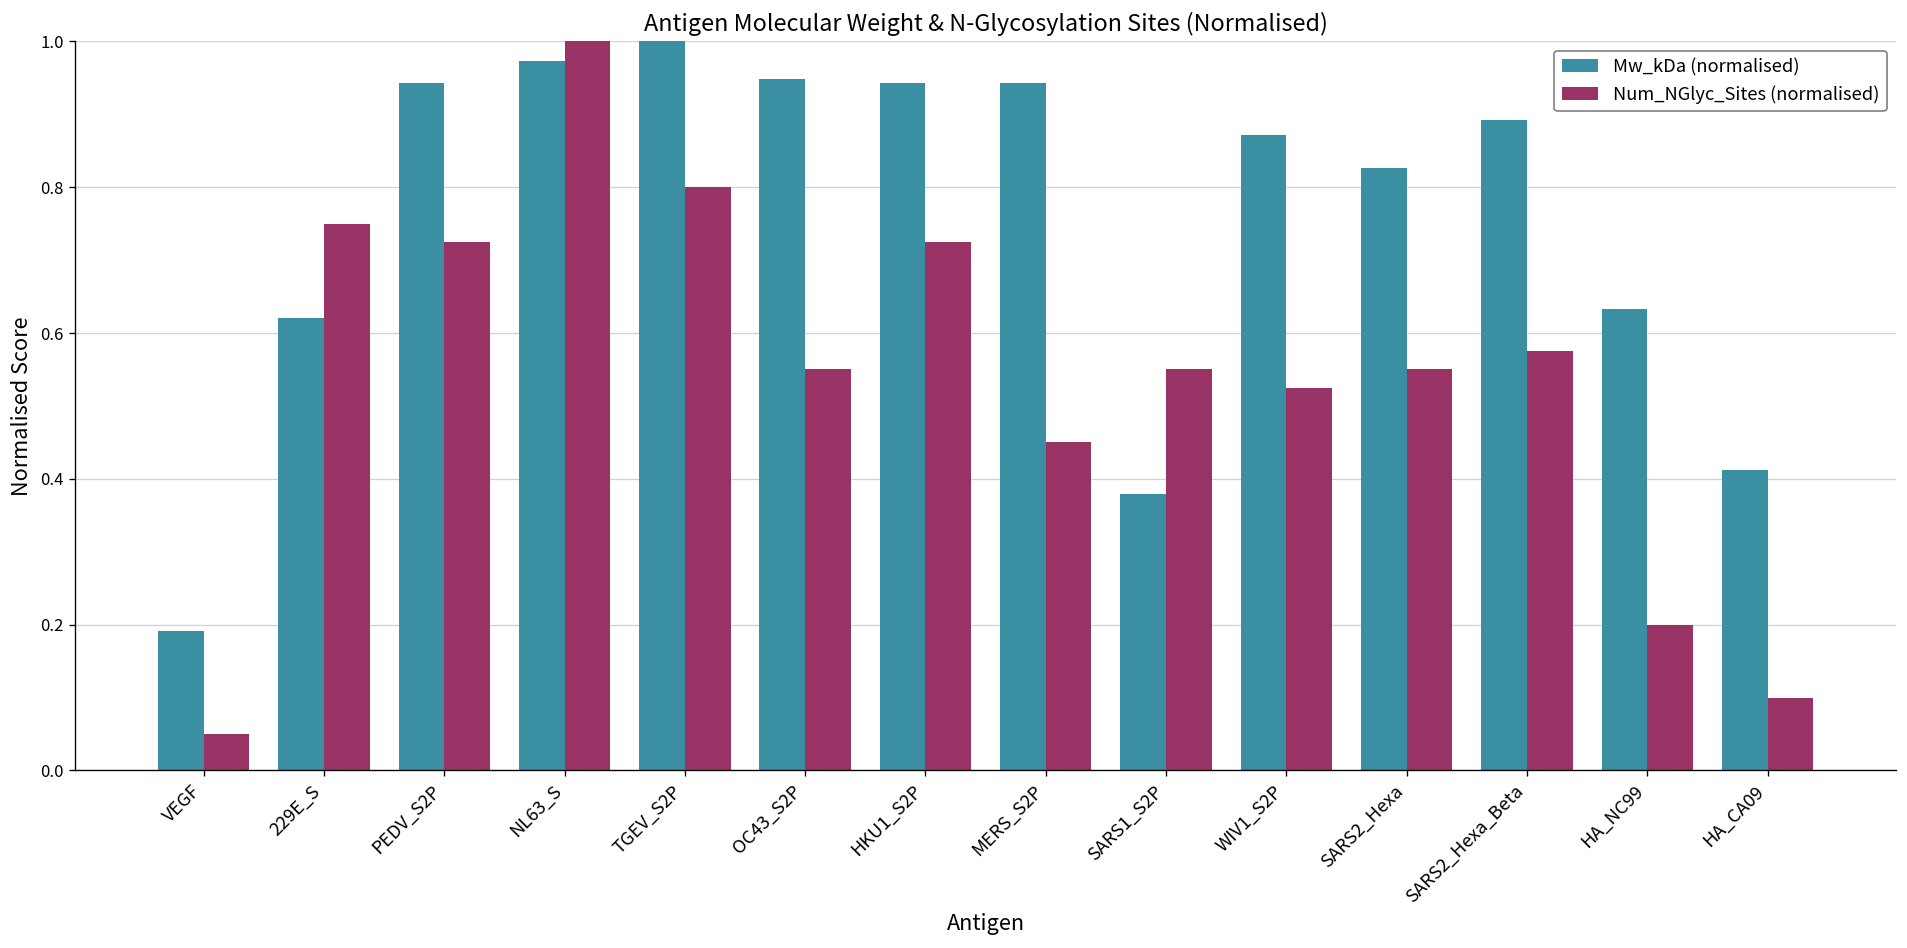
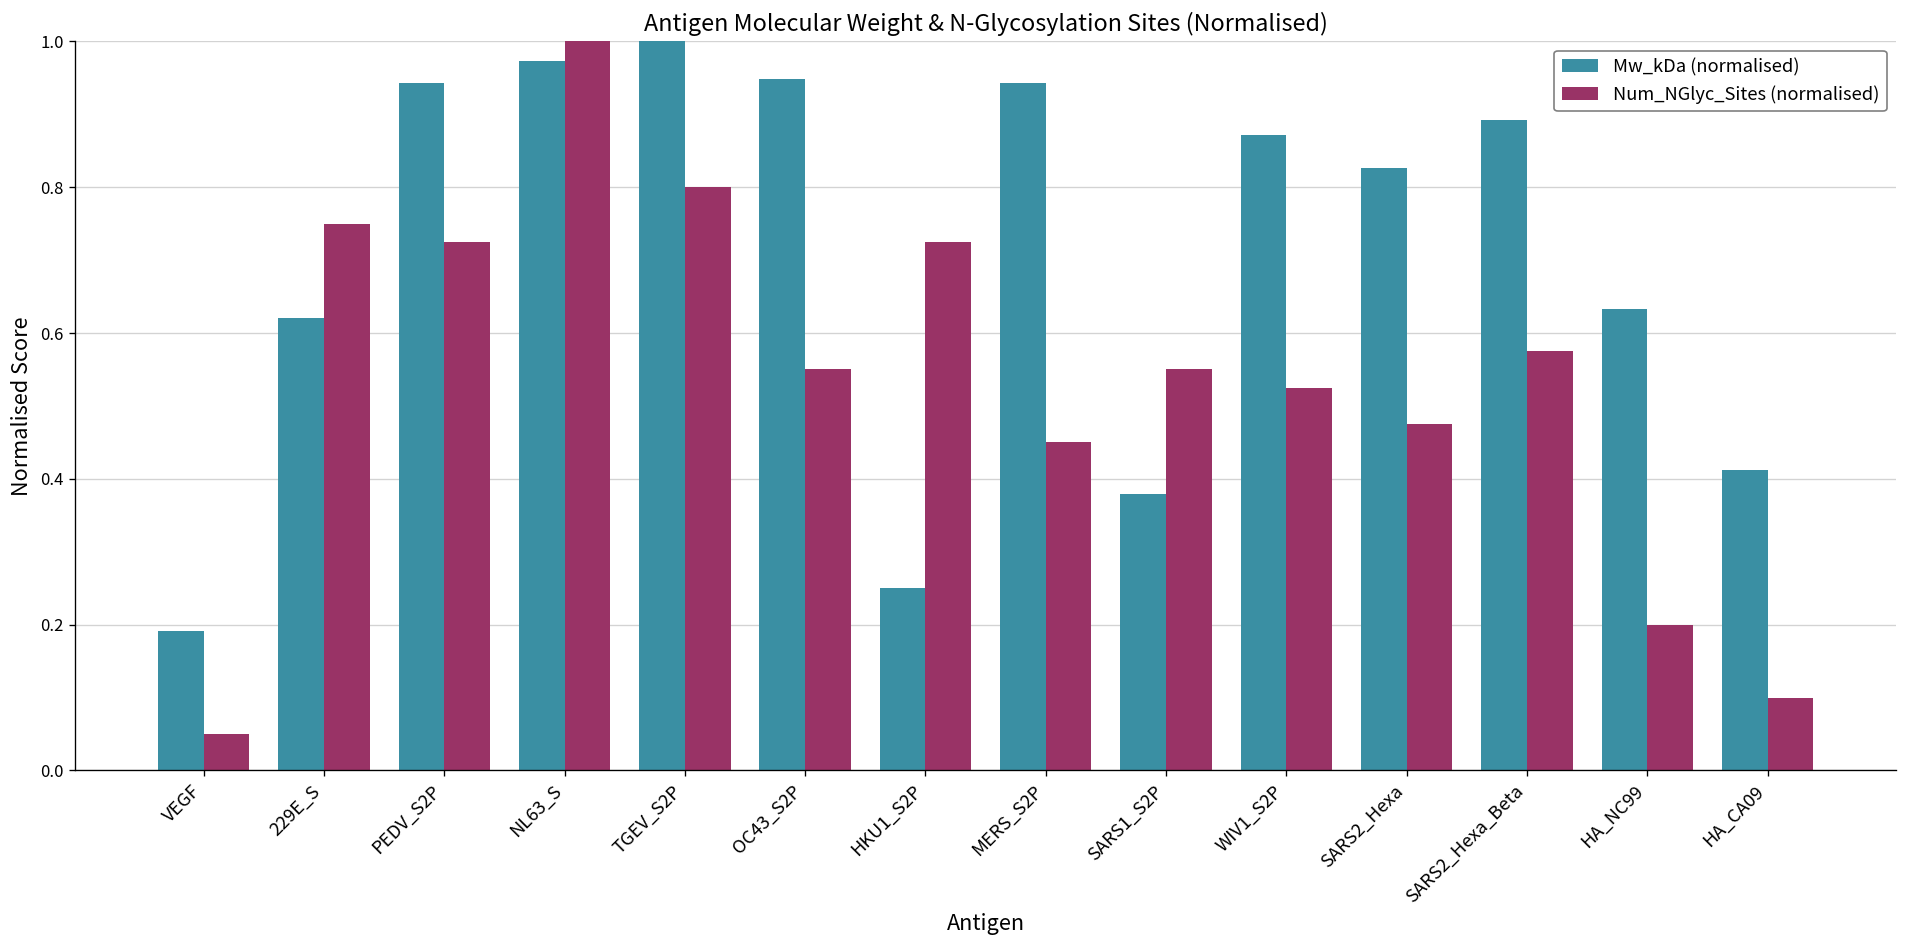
  {
    "Mw_kDa (normalised)": {
      "VEGF": 0.19,
      "229E_S": 0.62,
      "PEDV_S2P": 0.94,
      "NL63_S": 0.97,
      "TGEV_S2P": 1.00,
      "OC43_S2P": 0.95,
-     "HKU1_S2P": 0.94,
+     "HKU1_S2P": 0.25,
      "MERS_S2P": 0.94,
      "SARS1_S2P": 0.38,
      "WIV1_S2P": 0.87,
      "SARS2_Hexa": 0.83,
      "SARS2_Hexa_Beta": 0.89,
      "HA_NC99": 0.63,
      "HA_CA09": 0.41
    },
    "Num_NGlyc_Sites (normalised)": {
      "VEGF": 0.05,
      "229E_S": 0.75,
      "PEDV_S2P": 0.73,
      "NL63_S": 1.00,
      "TGEV_S2P": 0.80,
      "OC43_S2P": 0.55,
      "HKU1_S2P": 0.73,
      "MERS_S2P": 0.45,
      "SARS1_S2P": 0.55,
      "WIV1_S2P": 0.53,
-     "SARS2_Hexa": 0.55,
+     "SARS2_Hexa": 0.48,
      "SARS2_Hexa_Beta": 0.58,
      "HA_NC99": 0.20,
      "HA_CA09": 0.10
    }
  }
